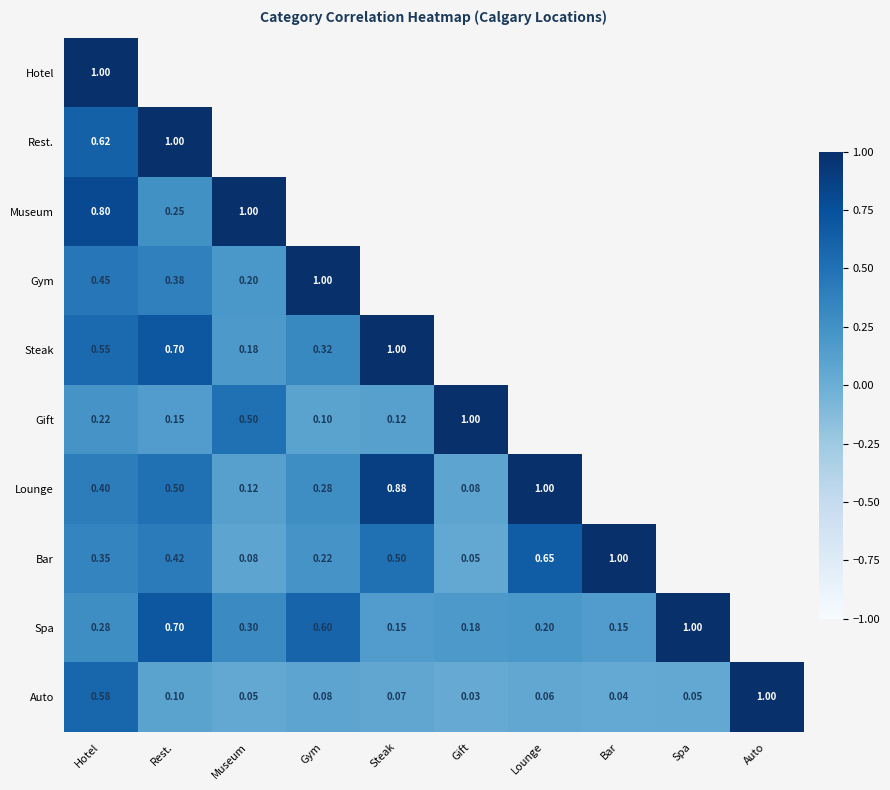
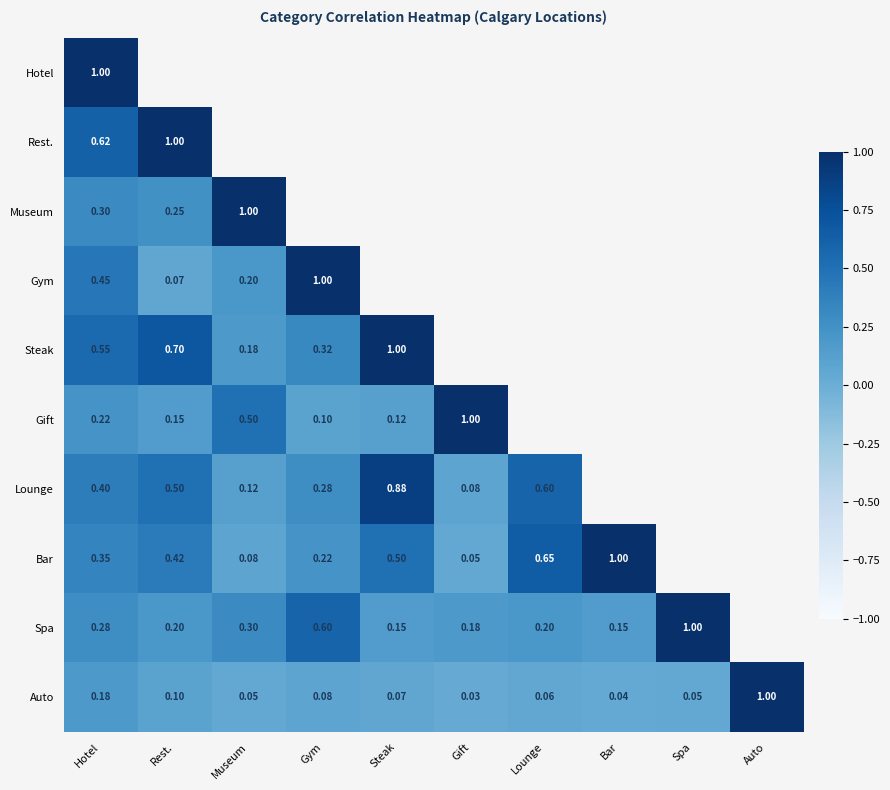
  {
    "Hotel": {
      "Hotel": 1.00
    },
    "Rest.": {
      "Hotel": 0.62,
      "Rest.": 1.00
    },
    "Museum": {
-     "Hotel": 0.80,
+     "Hotel": 0.30,
      "Rest.": 0.25,
      "Museum": 1.00
    },
    "Gym": {
      "Hotel": 0.45,
-     "Rest.": 0.38,
+     "Rest.": 0.07,
      "Museum": 0.20,
      "Gym": 1.00
    },
    "Steak": {
      "Hotel": 0.55,
      "Rest.": 0.70,
      "Museum": 0.18,
      "Gym": 0.32,
      "Steak": 1.00
    },
    "Gift": {
      "Hotel": 0.22,
      "Rest.": 0.15,
      "Museum": 0.50,
      "Gym": 0.10,
      "Steak": 0.12,
      "Gift": 1.00
    },
    "Lounge": {
      "Hotel": 0.40,
      "Rest.": 0.50,
      "Museum": 0.12,
      "Gym": 0.28,
      "Steak": 0.88,
      "Gift": 0.08,
-     "Lounge": 1.00
+     "Lounge": 0.60
    },
    "Bar": {
      "Hotel": 0.35,
      "Rest.": 0.42,
      "Museum": 0.08,
      "Gym": 0.22,
      "Steak": 0.50,
      "Gift": 0.05,
      "Lounge": 0.65,
      "Bar": 1.00
    },
    "Spa": {
      "Hotel": 0.28,
-     "Rest.": 0.70,
+     "Rest.": 0.20,
      "Museum": 0.30,
      "Gym": 0.60,
      "Steak": 0.15,
      "Gift": 0.18,
      "Lounge": 0.20,
      "Bar": 0.15,
      "Spa": 1.00
    },
    "Auto": {
-     "Hotel": 0.58,
+     "Hotel": 0.18,
      "Rest.": 0.10,
      "Museum": 0.05,
      "Gym": 0.08,
      "Steak": 0.07,
      "Gift": 0.03,
      "Lounge": 0.06,
      "Bar": 0.04,
      "Spa": 0.05,
      "Auto": 1.00
    }
  }
